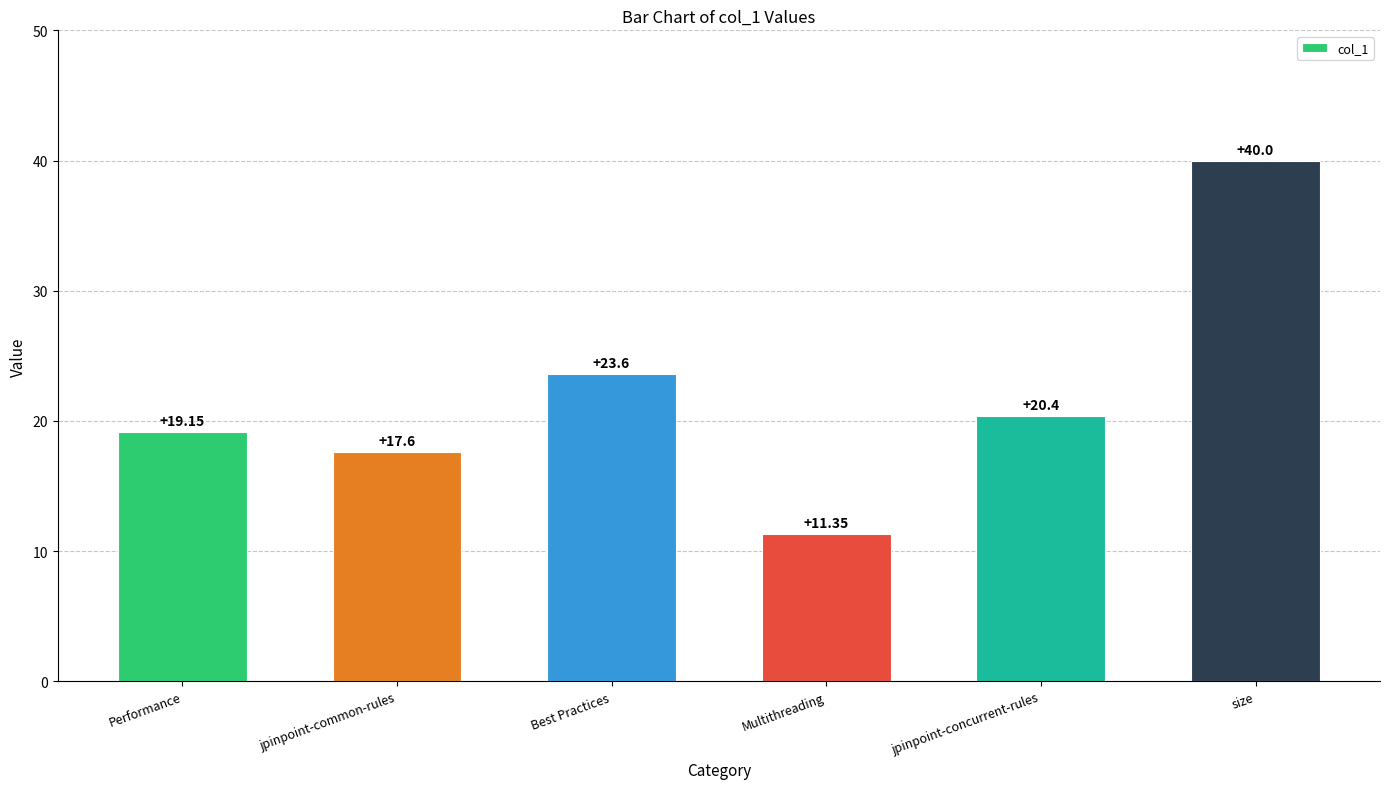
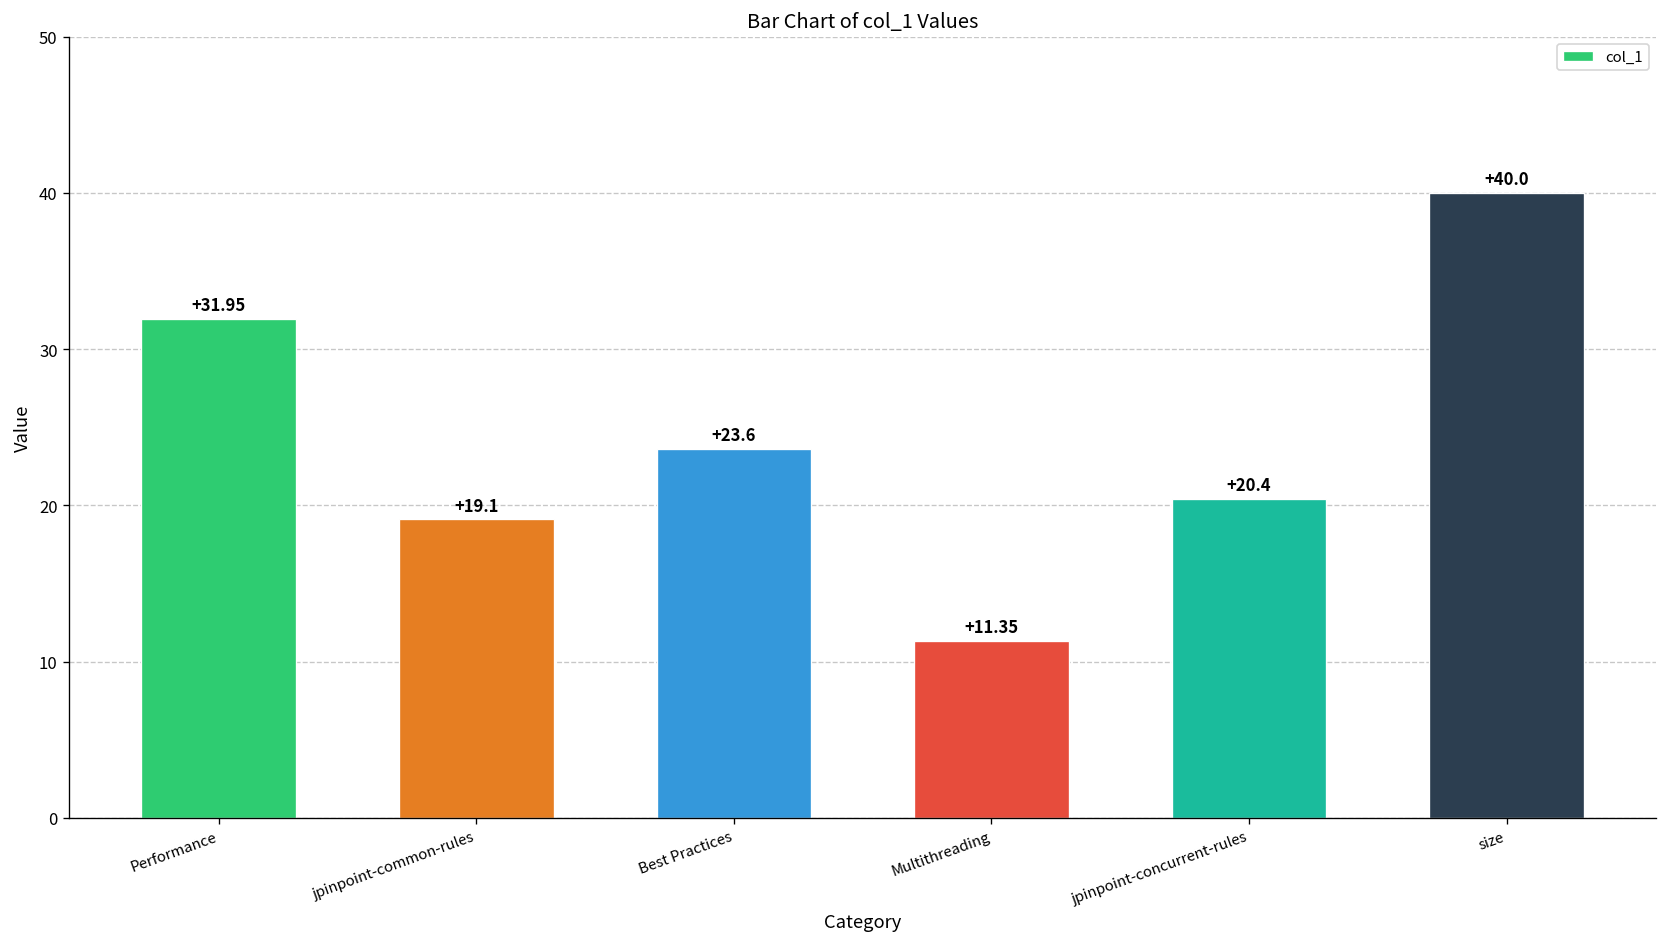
  {
-   "Performance": "+19.15",
-   "jpinpoint-common-rules": "+17.6",
+   "Performance": "+31.95",
+   "jpinpoint-common-rules": "+19.1",
    "Best Practices": "+23.6",
    "Multithreading": "+11.35",
    "jpinpoint-concurrent-rules": "+20.4",
    "size": "+40.0"
  }
